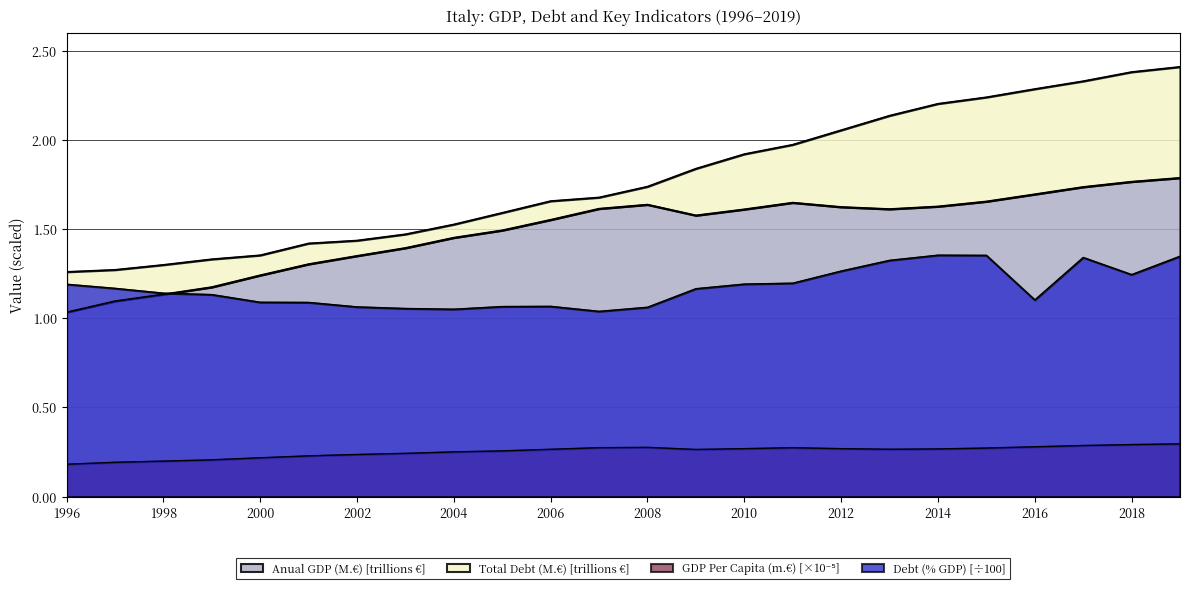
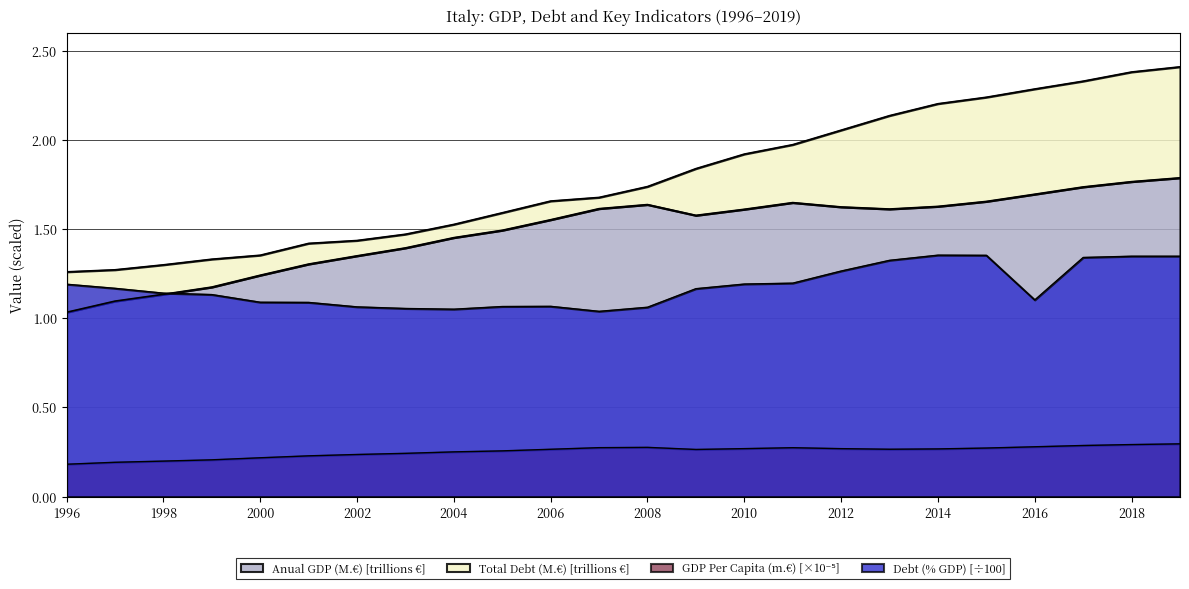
  {
    "Anual GDP (M.€) [trillions €]": {
      "1996": 1.03,
      "2000": 1.24,
      "2002": 1.35,
      "2004": 1.45,
      "2006": 1.55,
      "2008": 1.64,
      "2010": 1.61,
      "2012": 1.62,
      "2014": 1.63,
      "2016": 1.70,
      "2018": 1.77
    },
    "Total Debt (M.€) [trillions €]": {
      "1996": 0.23,
      "1998": 0.17,
      "2000": 0.11,
      "2002": 0.09,
      "2004": 0.07,
      "2006": 0.10,
      "2008": 0.10,
      "2010": 0.31,
      "2012": 0.43,
      "2014": 0.58,
      "2016": 0.59,
      "2018": 0.61
    },
    "GDP Per Capita (m.€) [×10⁻⁵]": {
      "1996": 0.18,
      "1998": 0.20,
      "2000": 0.22,
      "2002": 0.24,
      "2004": 0.25,
      "2006": 0.27,
      "2008": 0.28,
      "2010": 0.27,
      "2012": 0.27,
      "2014": 0.27,
      "2016": 0.28,
      "2018": 0.29
    },
    "Debt (% GDP) [÷100]": {
      "1996": 1.19,
      "2000": 1.09,
      "2002": 1.06,
      "2004": 1.05,
      "2006": 1.07,
      "2008": 1.06,
      "2010": 1.19,
      "2012": 1.27,
      "2014": 1.35,
      "2016": 1.10,
-     "2018": 1.25
+     "2018": 1.35
    }
  }
